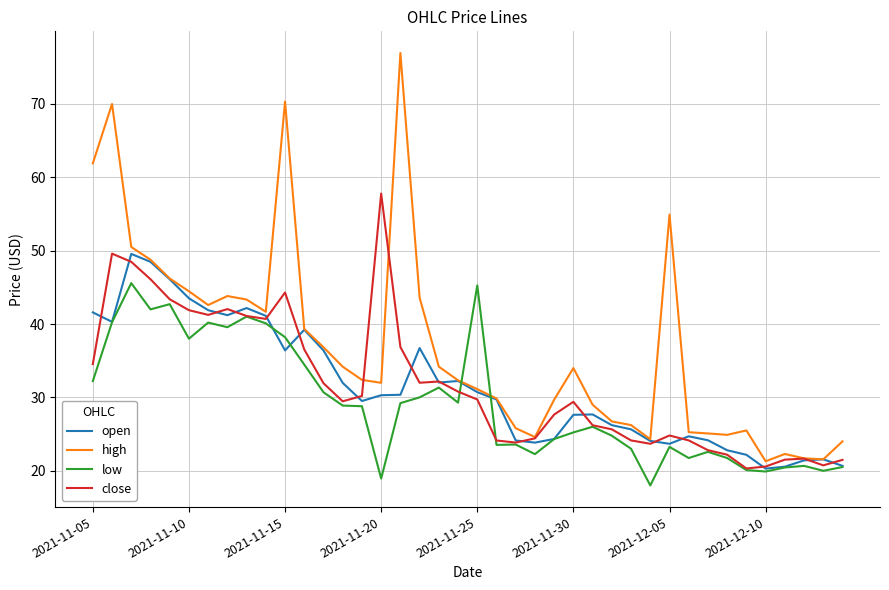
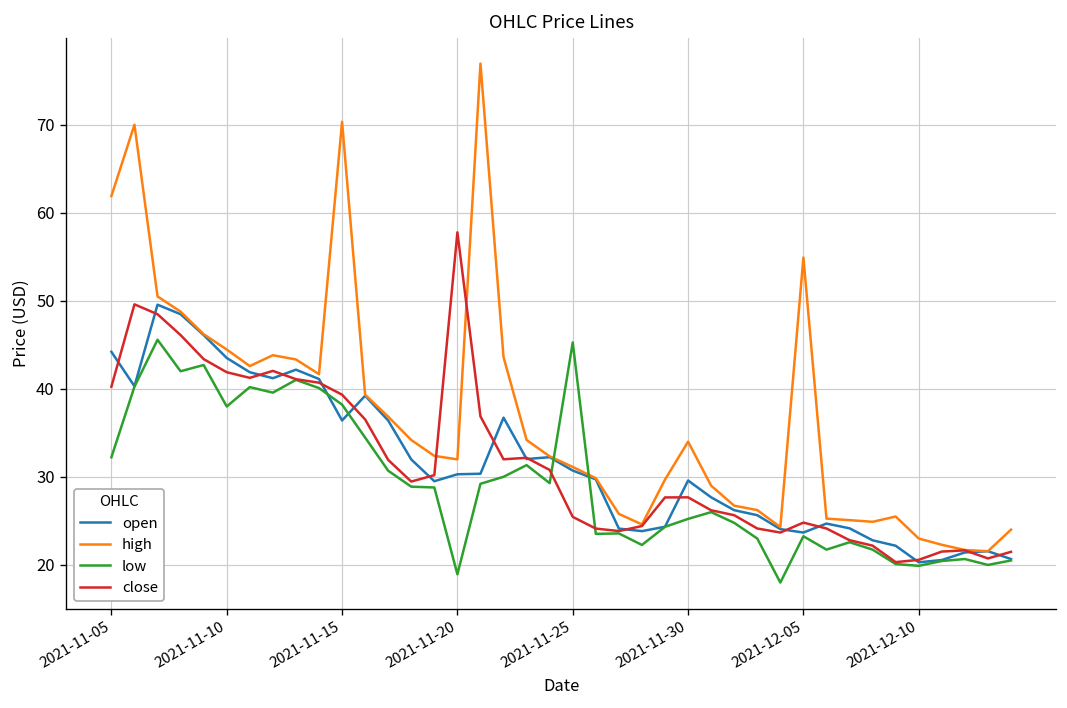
  {
    "open": {
-     "2021-11-05": 42,
+     "2021-11-05": 44,
      "2021-11-10": 44,
      "2021-11-15": 36,
      "2021-11-20": 30,
      "2021-11-25": 31,
-     "2021-11-30": 28,
+     "2021-11-30": 30,
      "2021-12-05": 24
    },
    "high": {
      "2021-11-05": 62,
      "2021-11-10": 44,
      "2021-11-15": 70,
      "2021-11-20": 32,
      "2021-11-25": 31,
      "2021-11-30": 34,
      "2021-12-05": 55,
-     "2021-12-10": 21
+     "2021-12-10": 23
    },
    "low": {
      "2021-11-05": 32,
      "2021-11-10": 38,
      "2021-11-15": 38,
      "2021-11-20": 19,
      "2021-11-25": 45,
      "2021-11-30": 25,
      "2021-12-05": 23,
      "2021-12-10": 20
    },
    "close": {
-     "2021-11-05": 35,
+     "2021-11-05": 40,
      "2021-11-10": 42,
-     "2021-11-15": 44,
+     "2021-11-15": 39,
      "2021-11-20": 58,
-     "2021-11-25": 30,
-     "2021-11-30": 29,
+     "2021-11-25": 25,
+     "2021-11-30": 28,
      "2021-12-05": 25
    }
  }
